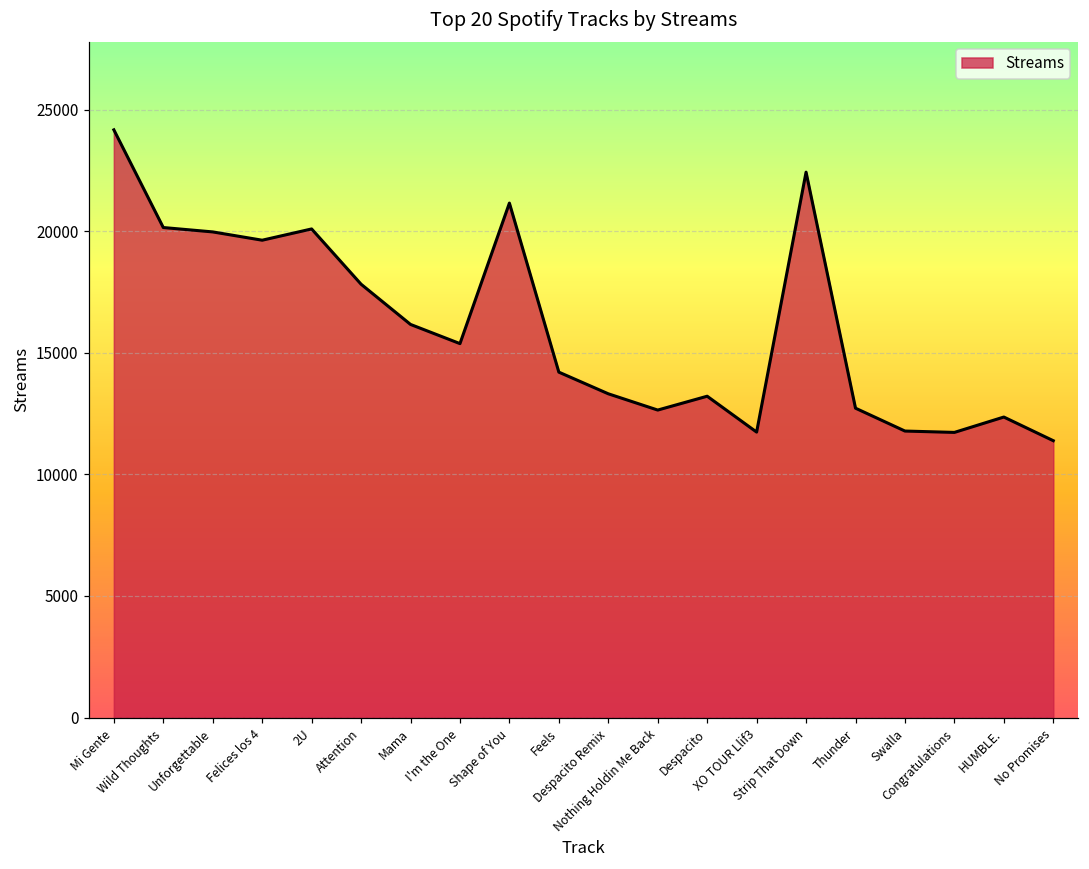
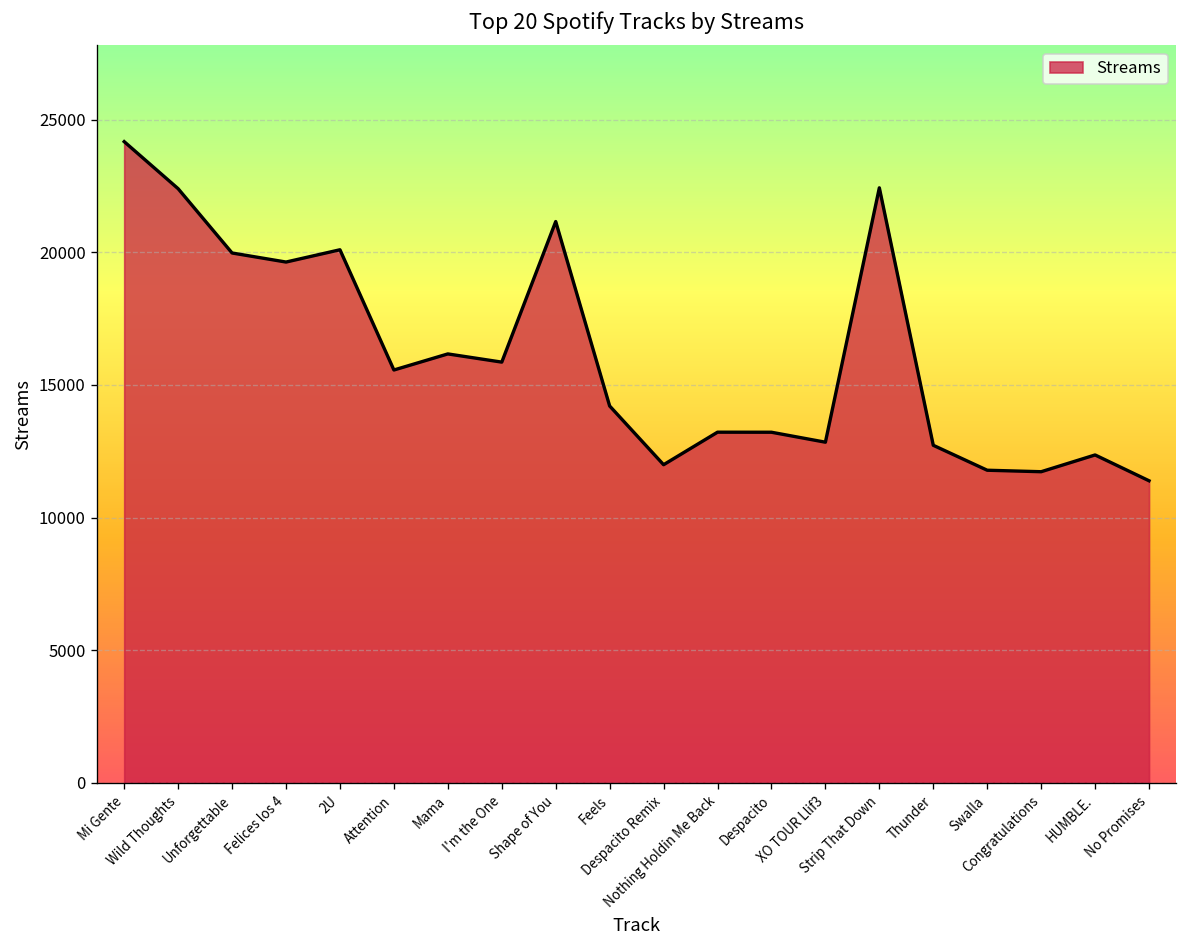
  {
    "Mi Gente": 24200,
-   "Wild Thoughts": 20200,
+   "Wild Thoughts": 22400,
    "Unforgettable": 20000,
    "Felices los 4": 19600,
    "2U": 20100,
-   "Attention": 17800,
+   "Attention": 15600,
    "Mama": 16200,
-   "I'm the One": 15400,
+   "I'm the One": 15900,
    "Shape of You": 21200,
    "Feels": 14200,
-   "Despacito Remix": 13300,
-   "Nothing Holdin Me Back": 12600,
+   "Despacito Remix": 12000,
+   "Nothing Holdin Me Back": 13200,
    "Despacito": 13200,
-   "XO TOUR Llif3": 11700,
+   "XO TOUR Llif3": 12800,
    "Strip That Down": 22400,
    "Thunder": 12700,
    "Swalla": 11800,
    "Congratulations": 11700,
    "HUMBLE.": 12400,
    "No Promises": 11400
  }
